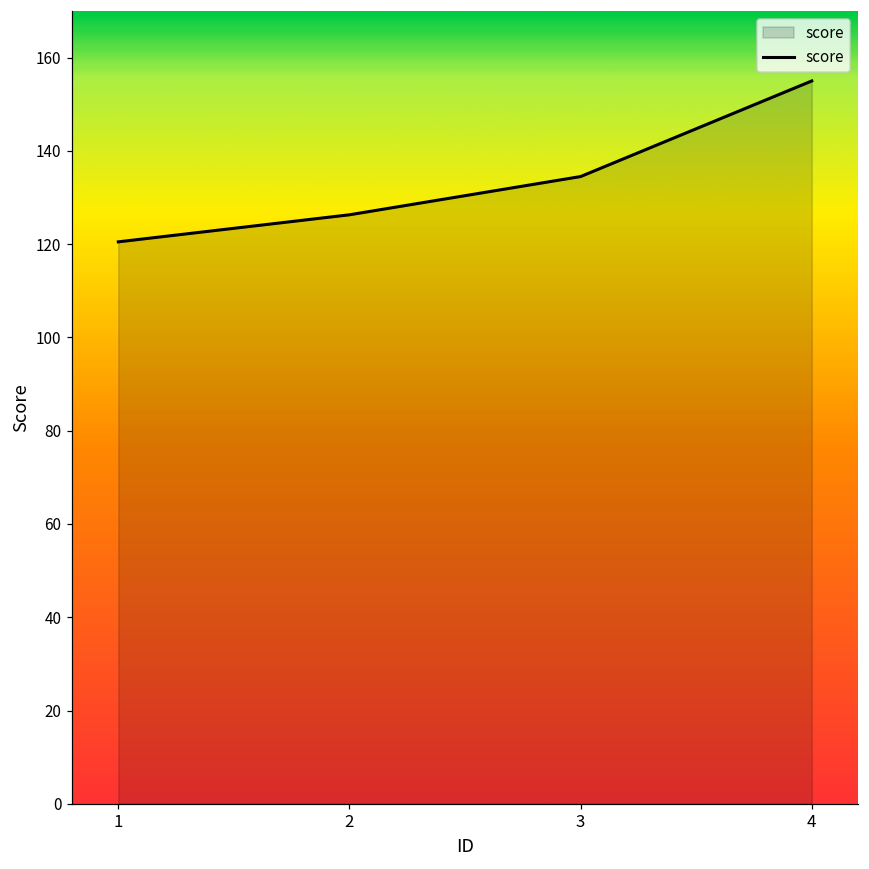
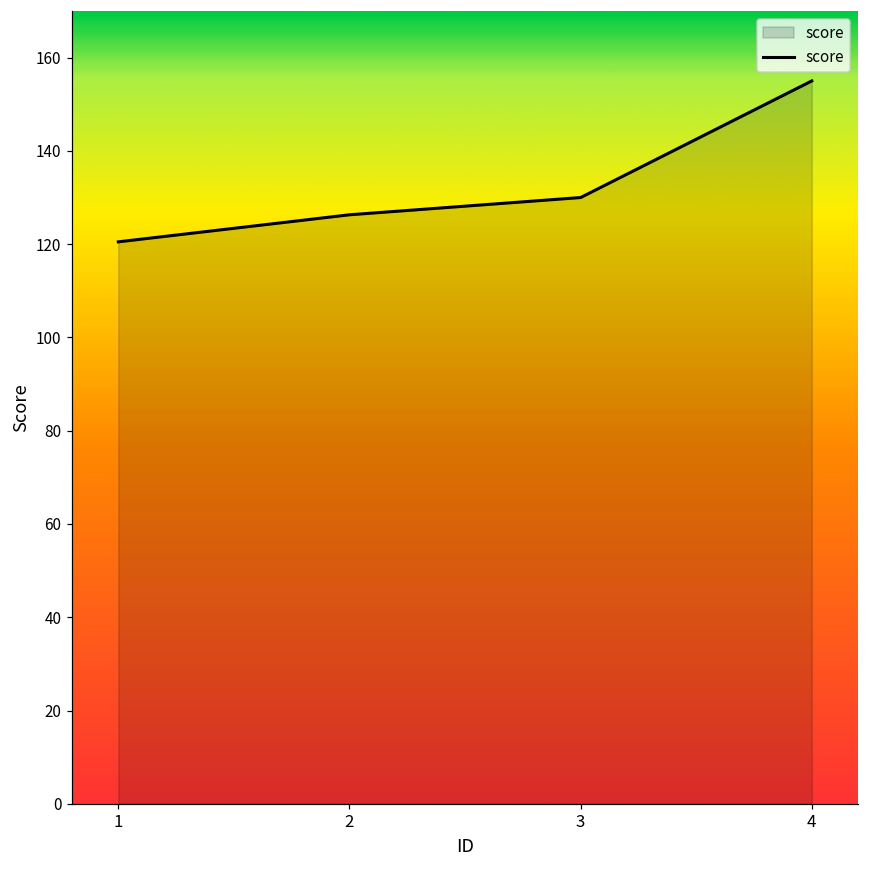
  {
    "1": 121,
    "2": 126,
-   "3": 135,
+   "3": 130,
    "4": 155
  }
